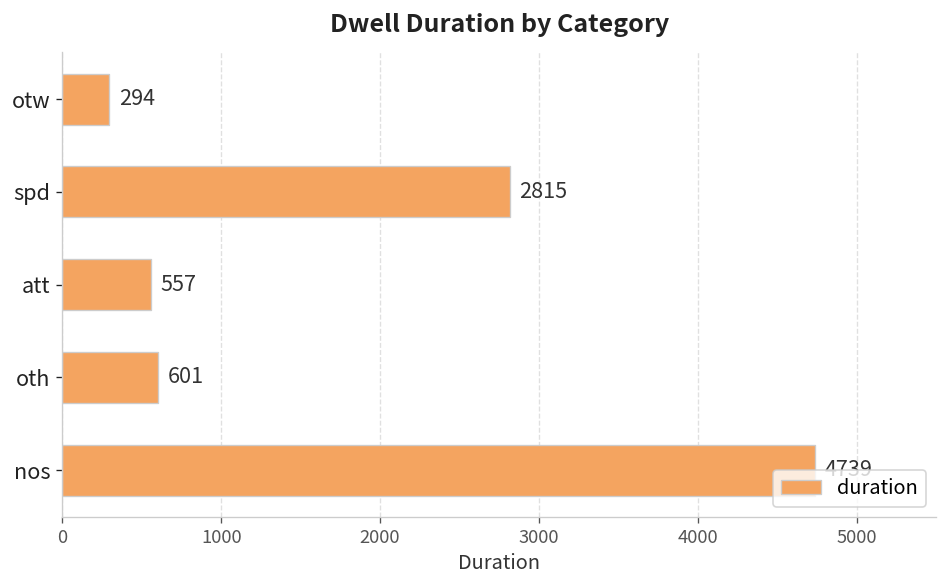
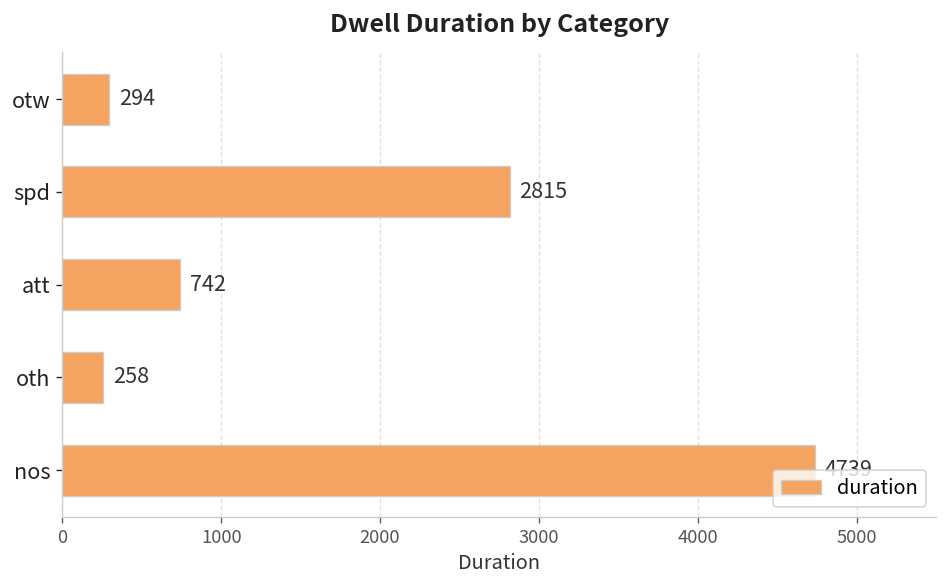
  {
    "otw": 294,
    "spd": 2815,
-   "att": 557,
-   "oth": 601
+   "att": 742,
+   "oth": 258
  }
